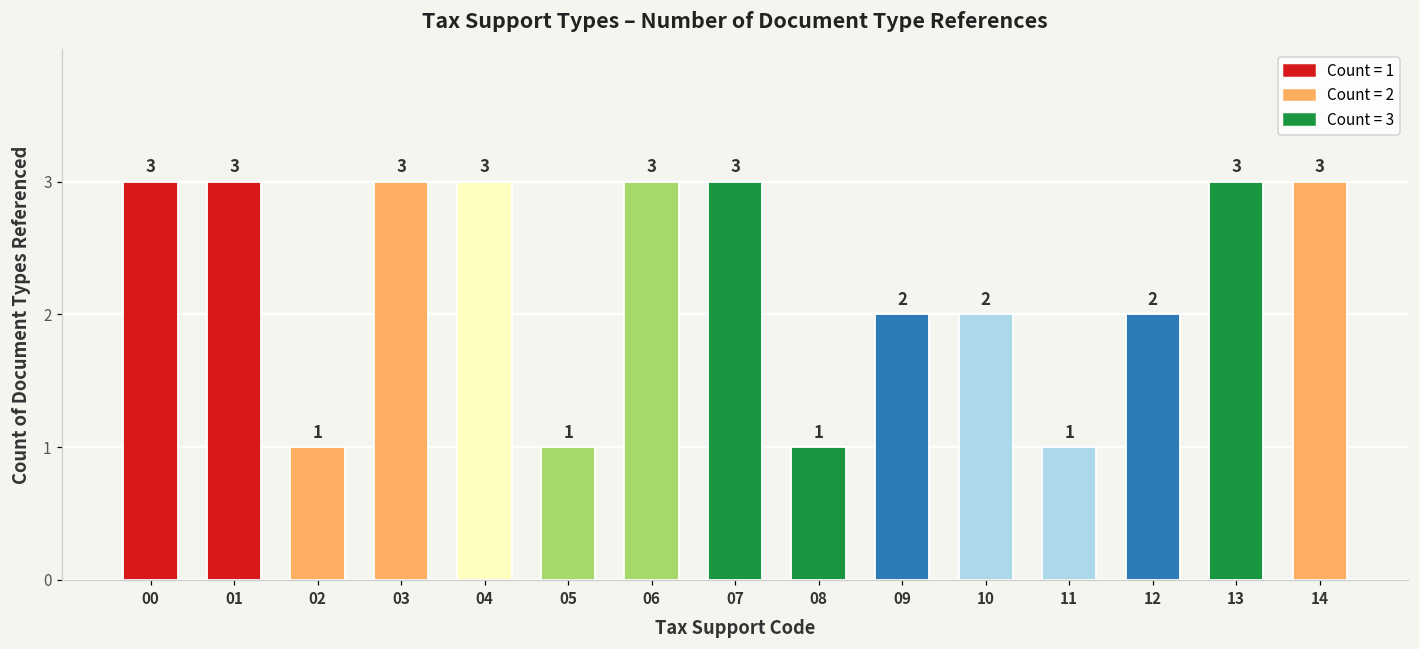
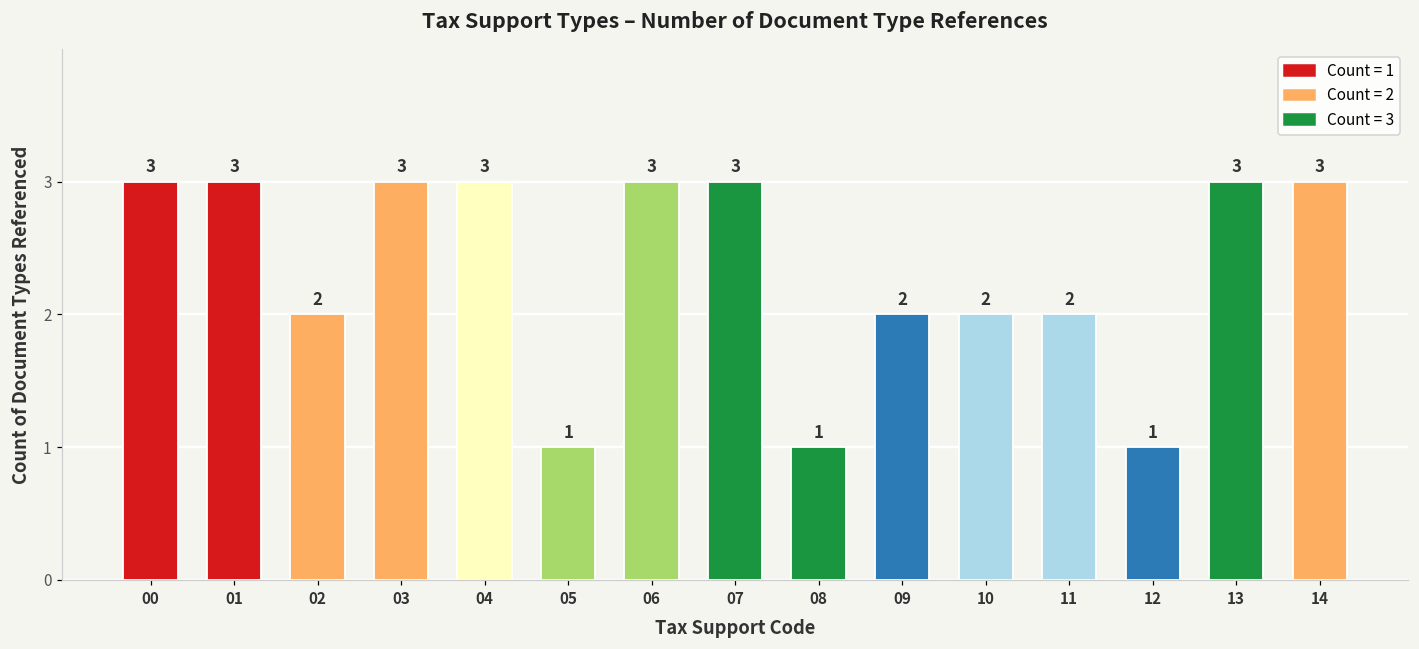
  {
    "00": 3,
    "01": 3,
-   "02": 1,
+   "02": 2,
    "03": 3,
    "04": 3,
    "05": 1,
    "06": 3,
    "07": 3,
    "08": 1,
    "09": 2,
    "10": 2,
-   "11": 1,
-   "12": 2,
+   "11": 2,
+   "12": 1,
    "13": 3,
    "14": 3
  }
